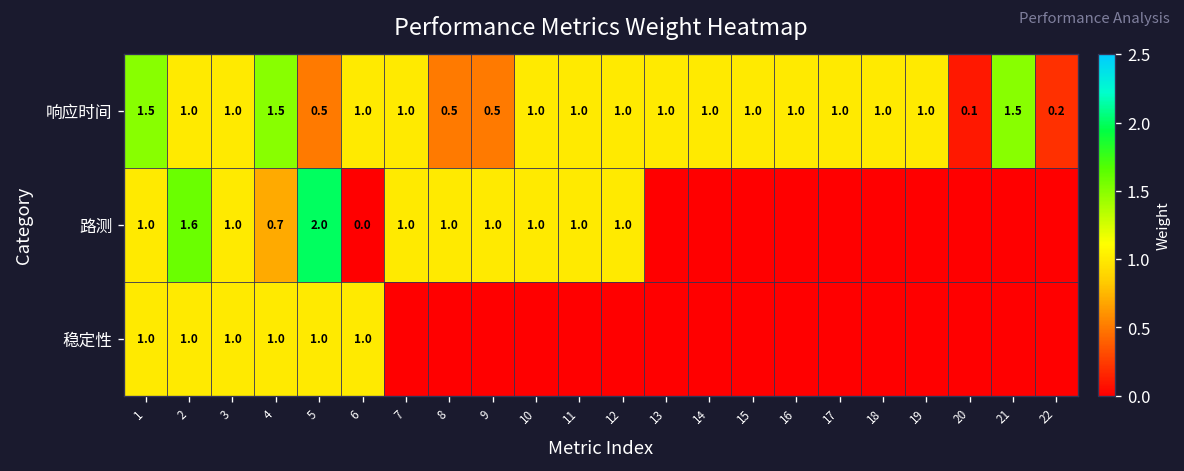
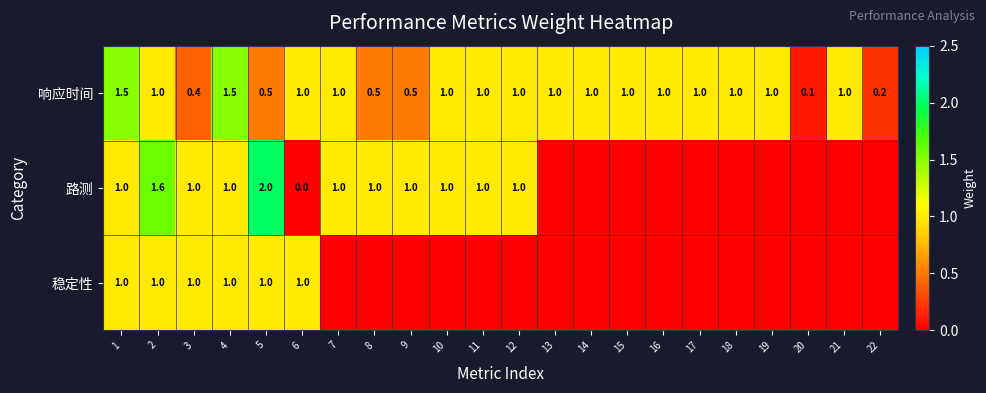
  {
    "响应时间": {
      "1": 1.5,
      "2": 1.0,
-     "3": 1.0,
+     "3": 0.4,
      "4": 1.5,
      "5": 0.5,
      "6": 1.0,
      "7": 1.0,
      "8": 0.5,
      "9": 0.5,
      "10": 1.0,
      "11": 1.0,
      "12": 1.0,
      "13": 1.0,
      "14": 1.0,
      "15": 1.0,
      "16": 1.0,
      "17": 1.0,
      "18": 1.0,
      "19": 1.0,
      "20": 0.1,
-     "21": 1.5,
+     "21": 1.0,
      "22": 0.2
    },
    "路测": {
      "1": 1.0,
      "2": 1.6,
      "3": 1.0,
-     "4": 0.7,
+     "4": 1.0,
      "5": 2.0,
      "6": 0.0,
      "7": 1.0,
      "8": 1.0,
      "9": 1.0,
      "10": 1.0,
      "11": 1.0,
      "12": 1.0
    },
    "稳定性": {
      "1": 1.0,
      "2": 1.0,
      "3": 1.0,
      "4": 1.0,
      "5": 1.0,
      "6": 1.0
    }
  }
